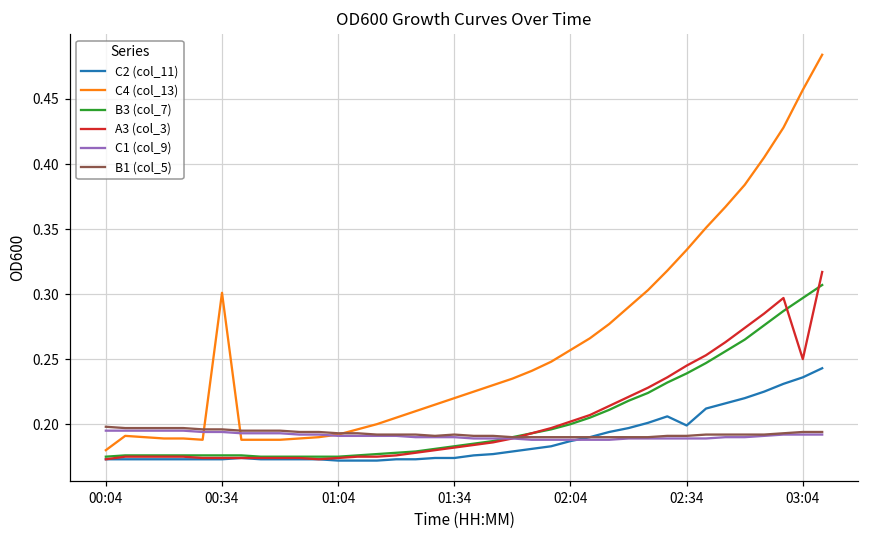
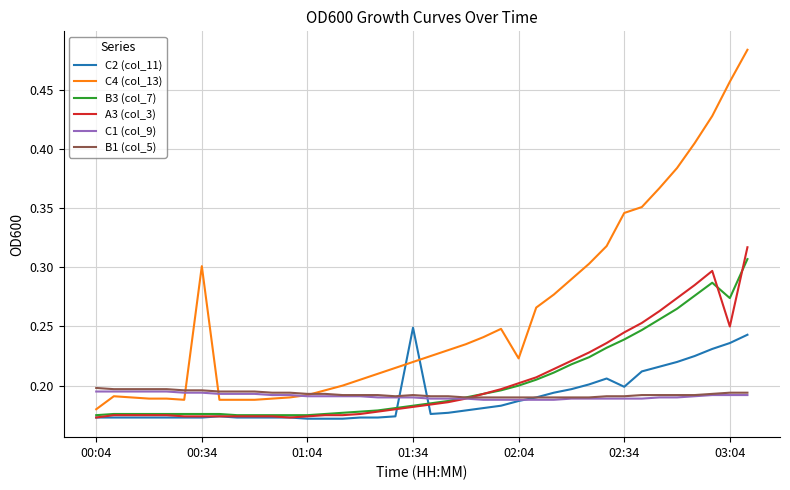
  {
    "C2 (col_11)": {
-     "01:34": 0.174,
+     "01:34": 0.249,
      "02:34": 0.199,
      "03:04": 0.236
    },
    "C4 (col_13)": {
      "00:04": 0.180,
      "00:34": 0.301,
      "01:34": 0.220,
-     "02:04": 0.257,
-     "02:34": 0.334,
+     "02:04": 0.223,
+     "02:34": 0.346,
      "03:04": 0.457
    },
    "B3 (col_7)": {
      "02:34": 0.239,
-     "03:04": 0.297
+     "03:04": 0.274
    },
    "A3 (col_3)": {
      "02:34": 0.245,
      "03:04": 0.250
    },
    "C1 (col_9)": {
      "00:04": 0.195
    },
    "B1 (col_5)": {
      "00:04": 0.198
    }
  }
